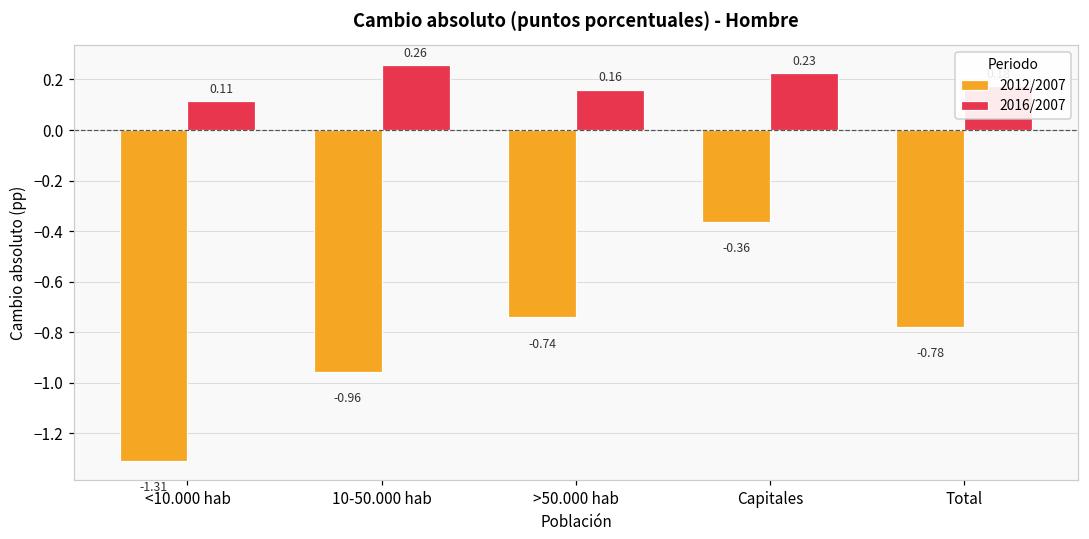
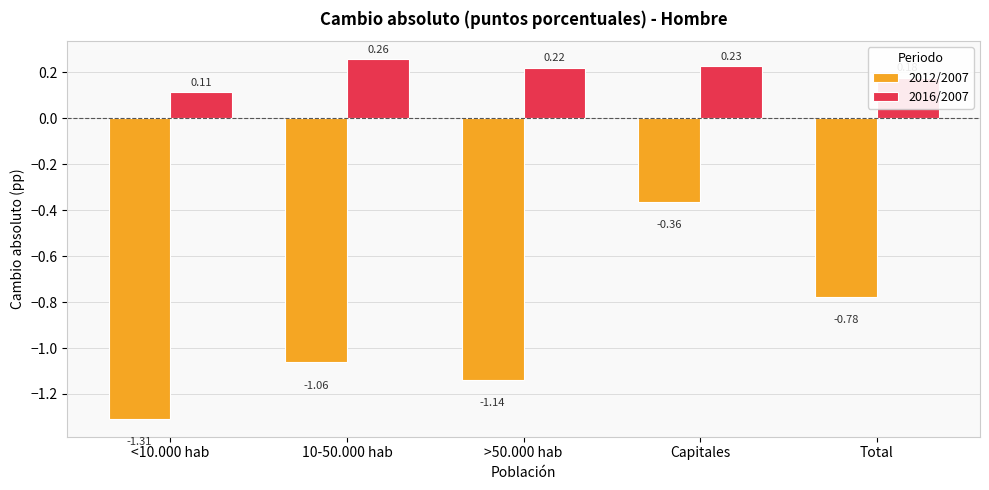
  {
    "2012/2007": {
      "<10.000 hab": -1.31,
-     "10-50.000 hab": -0.96,
-     ">50.000 hab": -0.74,
+     "10-50.000 hab": -1.06,
+     ">50.000 hab": -1.14,
      "Capitales": -0.36,
      "Total": -0.78
    },
    "2016/2007": {
      "<10.000 hab": 0.11,
      "10-50.000 hab": 0.26,
-     ">50.000 hab": 0.16,
+     ">50.000 hab": 0.22,
      "Capitales": 0.23
    }
  }
